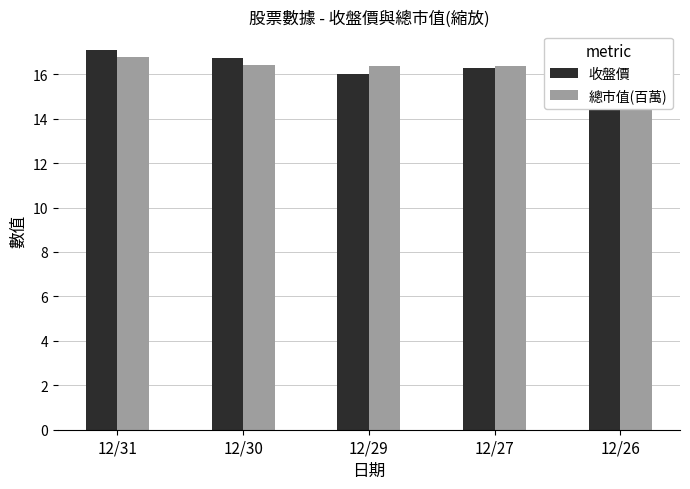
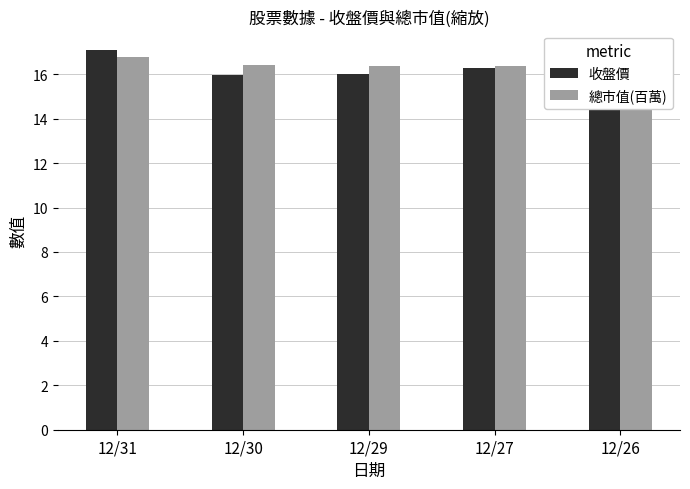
  {
    "收盤價": {
      "12/31": 17.1,
-     "12/30": 16.8,
+     "12/30": 16.0,
      "12/29": 16.0,
      "12/27": 16.3
    },
    "總市值(百萬)": {
      "12/31": 16.8,
      "12/30": 16.4,
      "12/29": 16.4,
      "12/27": 16.4
    }
  }
